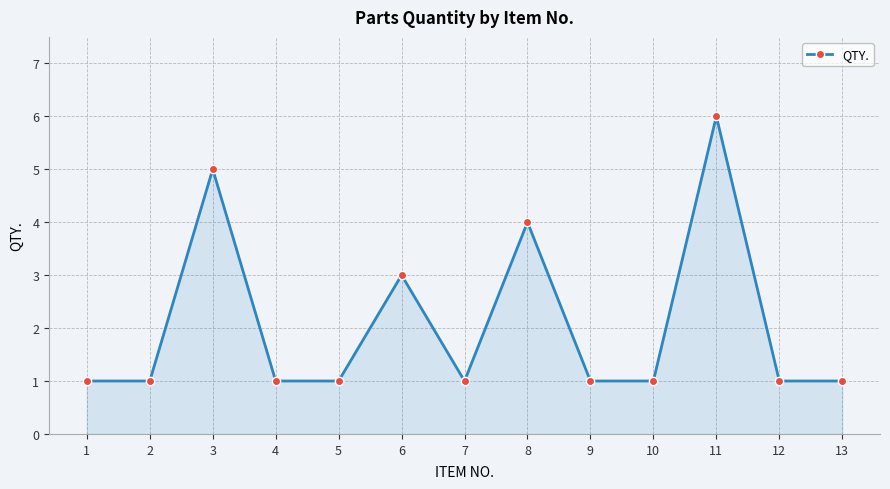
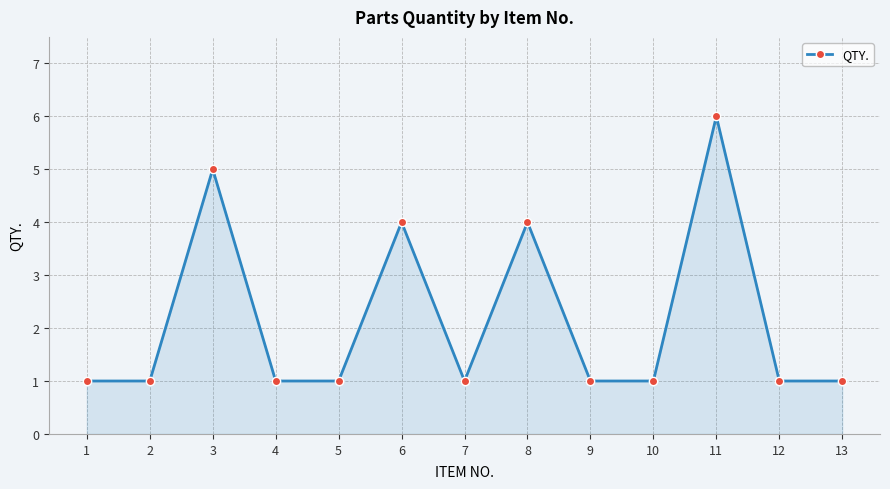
  {
    "1": 1,
    "2": 1,
    "3": 5,
    "4": 1,
    "5": 1,
-   "6": 3,
+   "6": 4,
    "7": 1,
    "8": 4,
    "9": 1,
    "10": 1,
    "11": 6,
    "12": 1,
    "13": 1
  }
